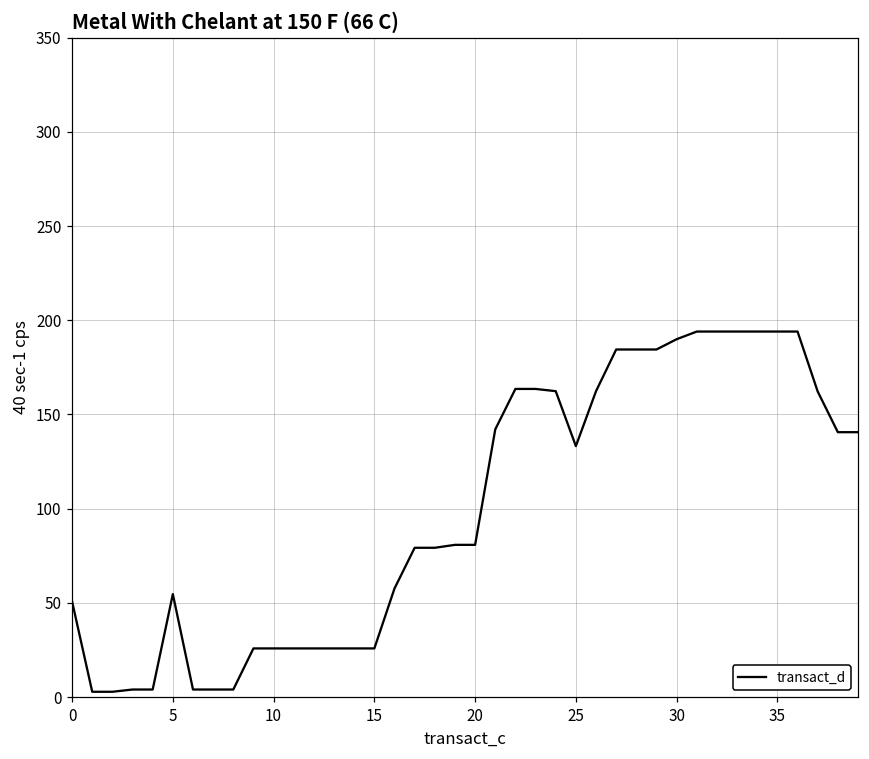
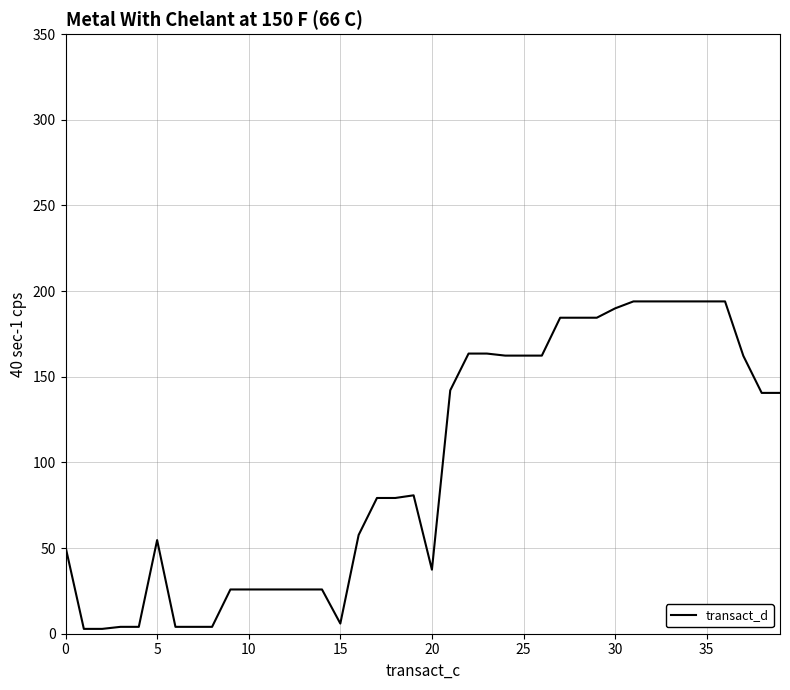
  {
    "0": 51,
    "5": 55,
    "10": 26,
-   "15": 26,
-   "20": 81,
-   "25": 133,
+   "15": 6,
+   "20": 37,
+   "25": 162,
    "30": 190,
    "35": 194
  }
